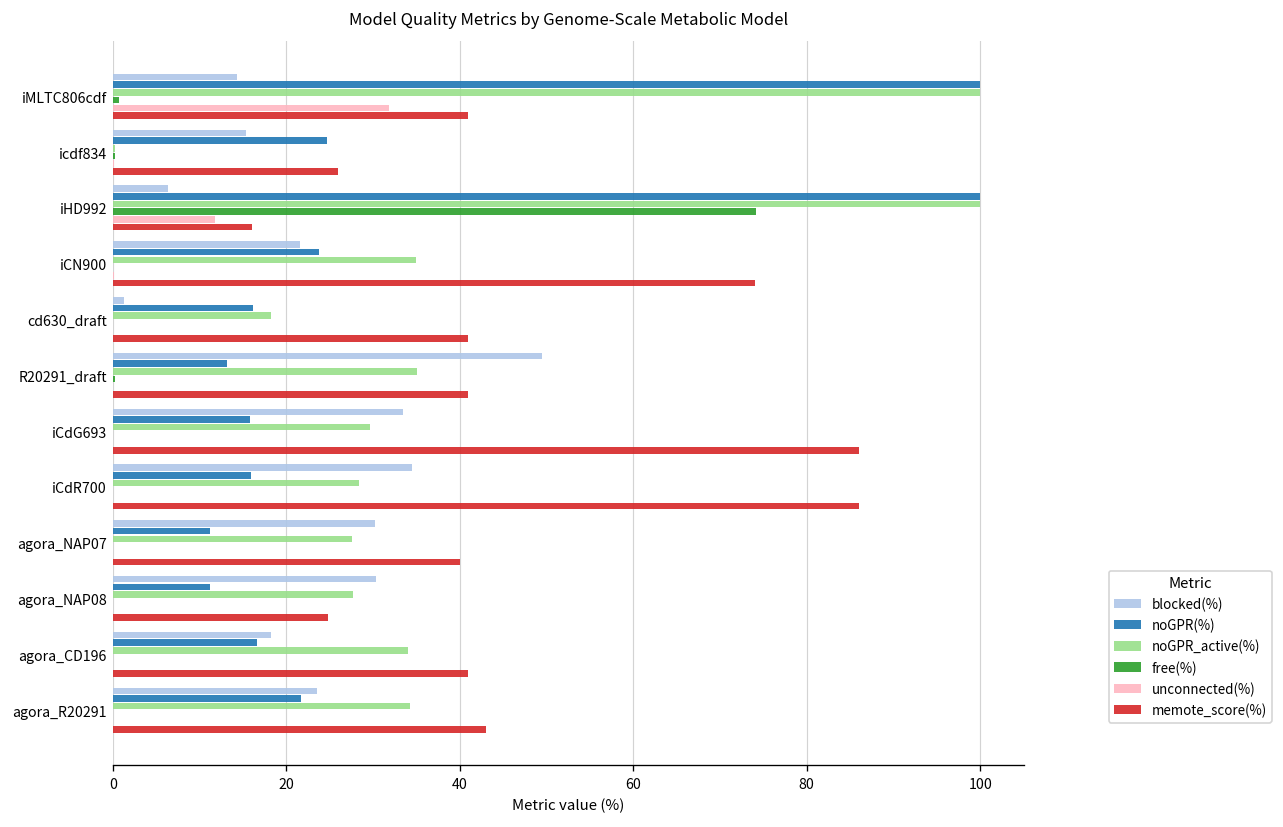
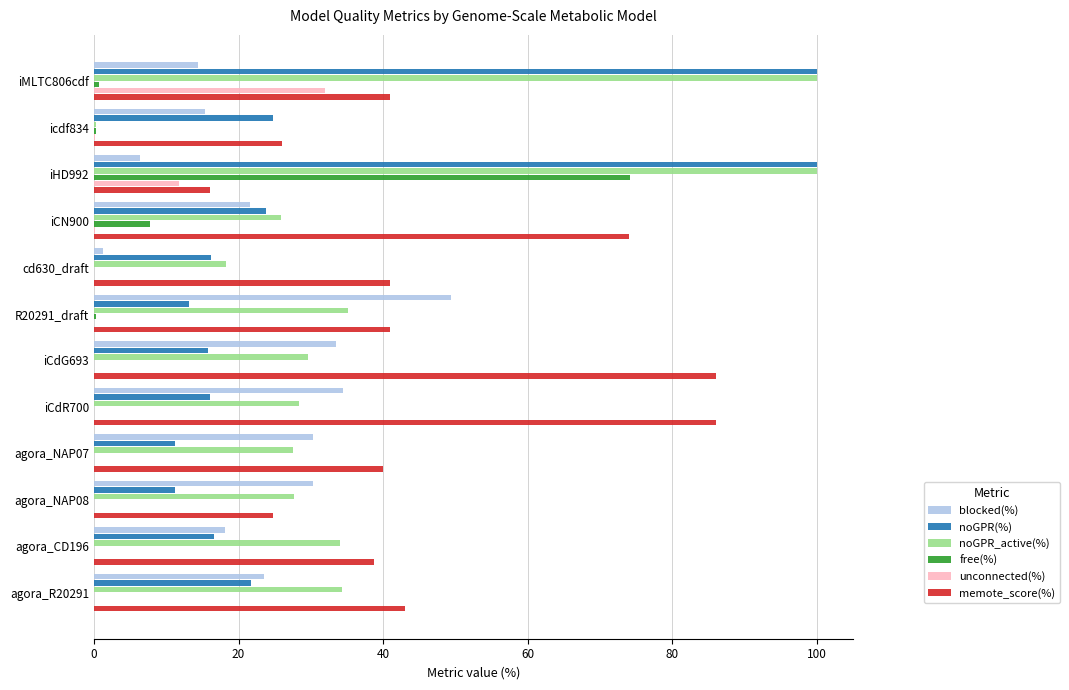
  {
    "blocked(%)": {
      "iMLTC806cdf": 14,
      "icdf834": 15,
      "iHD992": 6,
      "iCN900": 22,
      "cd630_draft": 1,
      "R20291_draft": 49,
      "iCdG693": 33,
      "iCdR700": 35,
      "agora_NAP07": 30,
      "agora_NAP08": 30,
      "agora_CD196": 18,
      "agora_R20291": 24
    },
    "noGPR(%)": {
      "iMLTC806cdf": 100,
      "icdf834": 25,
      "iHD992": 100,
      "iCN900": 24,
      "cd630_draft": 16,
      "R20291_draft": 13,
      "iCdG693": 16,
      "iCdR700": 16,
      "agora_NAP07": 11,
      "agora_NAP08": 11,
      "agora_CD196": 17,
      "agora_R20291": 22
    },
    "noGPR_active(%)": {
      "iMLTC806cdf": 100,
      "iHD992": 100,
-     "iCN900": 35,
+     "iCN900": 26,
      "cd630_draft": 18,
      "R20291_draft": 35,
      "iCdG693": 30,
      "iCdR700": 28,
      "agora_NAP07": 28,
      "agora_NAP08": 28,
      "agora_CD196": 34,
      "agora_R20291": 34
    },
    "free(%)": {
      "iMLTC806cdf": 1,
      "iHD992": 74,
-     "iCN900": 0,
+     "iCN900": 8,
      "cd630_draft": 0,
      "iCdG693": 0,
      "iCdR700": 0,
      "agora_NAP07": 0,
      "agora_NAP08": 0,
      "agora_CD196": 0,
      "agora_R20291": 0
    },
    "unconnected(%)": {
      "iMLTC806cdf": 32,
      "iHD992": 12,
      "cd630_draft": 0,
      "R20291_draft": 0,
      "iCdG693": 0,
      "iCdR700": 0,
      "agora_NAP07": 0,
      "agora_NAP08": 0,
      "agora_CD196": 0,
      "agora_R20291": 0
    },
    "memote_score(%)": {
      "iMLTC806cdf": 41,
      "icdf834": 26,
      "iHD992": 16,
      "iCN900": 74,
      "cd630_draft": 41,
      "R20291_draft": 41,
      "iCdG693": 86,
      "iCdR700": 86,
      "agora_NAP07": 40,
      "agora_NAP08": 25,
-     "agora_CD196": 41,
+     "agora_CD196": 39,
      "agora_R20291": 43
    }
  }
